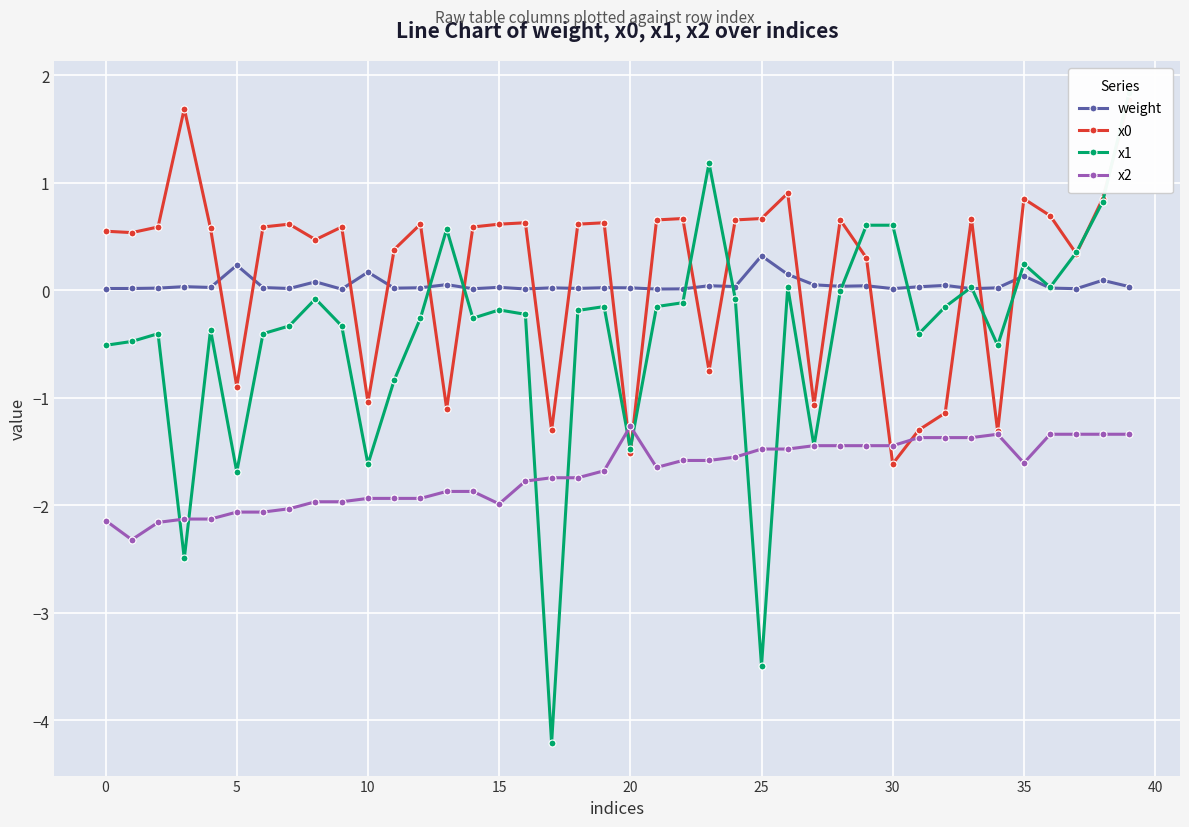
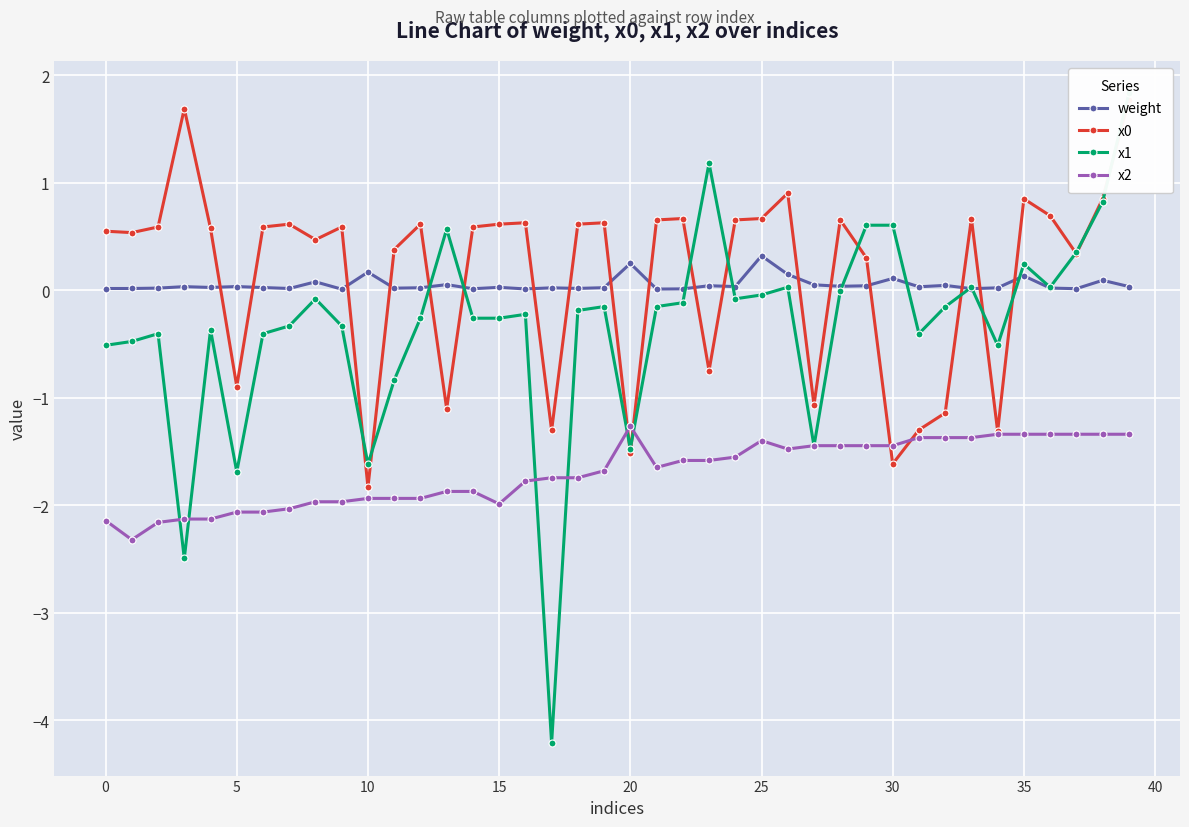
  {
    "weight": {
      "0": 0.02,
-     "5": 0.23,
+     "5": 0.03,
      "10": 0.17,
      "15": 0.03,
-     "20": 0.02,
+     "20": 0.25,
      "25": 0.32,
-     "30": 0.01,
+     "30": 0.11,
      "35": 0.13
    },
    "x0": {
      "0": 0.55,
      "5": -0.90,
-     "10": -1.04,
+     "10": -1.83,
      "15": 0.61,
      "20": -1.51,
      "25": 0.67,
      "30": -1.62,
      "35": 0.85
    },
    "x1": {
      "0": -0.51,
      "5": -1.69,
      "10": -1.62,
-     "15": -0.18,
+     "15": -0.26,
      "20": -1.47,
-     "25": -3.50,
+     "25": -0.04,
      "30": 0.60,
      "35": 0.24
    },
    "x2": {
      "0": -2.14,
      "5": -2.06,
      "10": -1.94,
      "15": -1.99,
      "20": -1.27,
-     "25": -1.48,
+     "25": -1.40,
      "30": -1.45,
-     "35": -1.61
+     "35": -1.34
    }
  }
